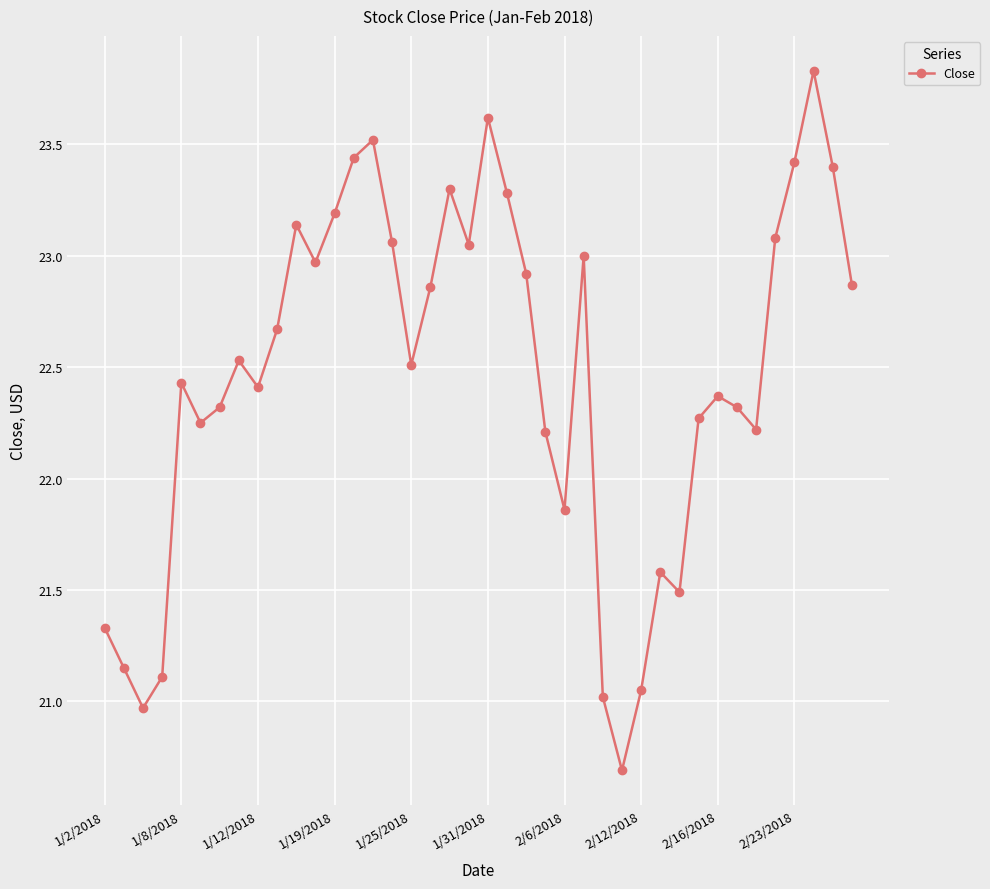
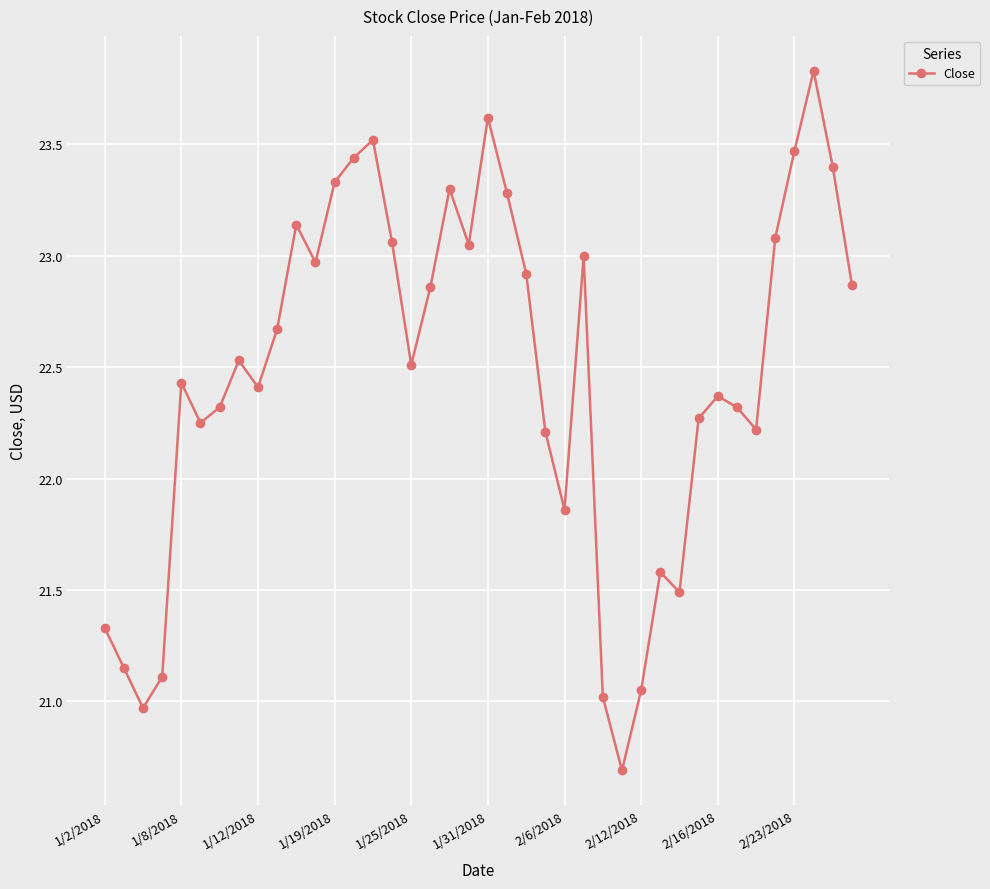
  {
    "1/2/2018": 21.33,
    "1/8/2018": 22.43,
    "1/12/2018": 22.41,
-   "1/19/2018": 23.19,
+   "1/19/2018": 23.33,
    "1/25/2018": 22.51,
    "1/31/2018": 23.62,
    "2/6/2018": 21.86,
    "2/12/2018": 21.05,
    "2/16/2018": 22.37,
-   "2/23/2018": 23.42
+   "2/23/2018": 23.47
  }
